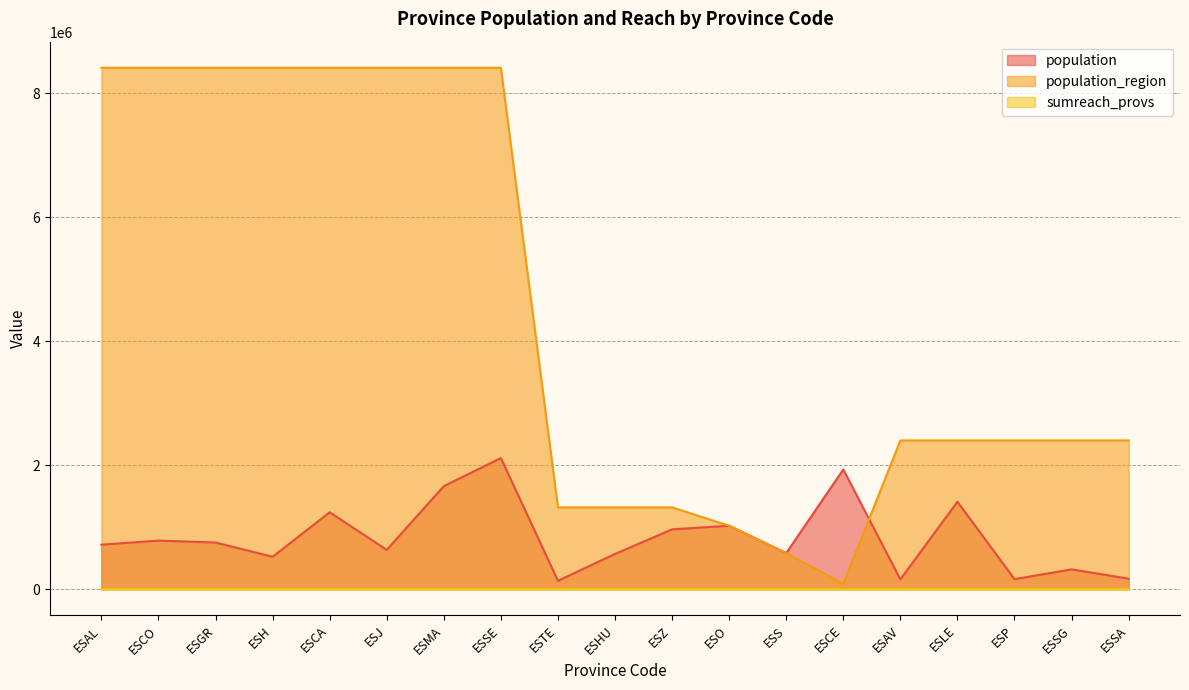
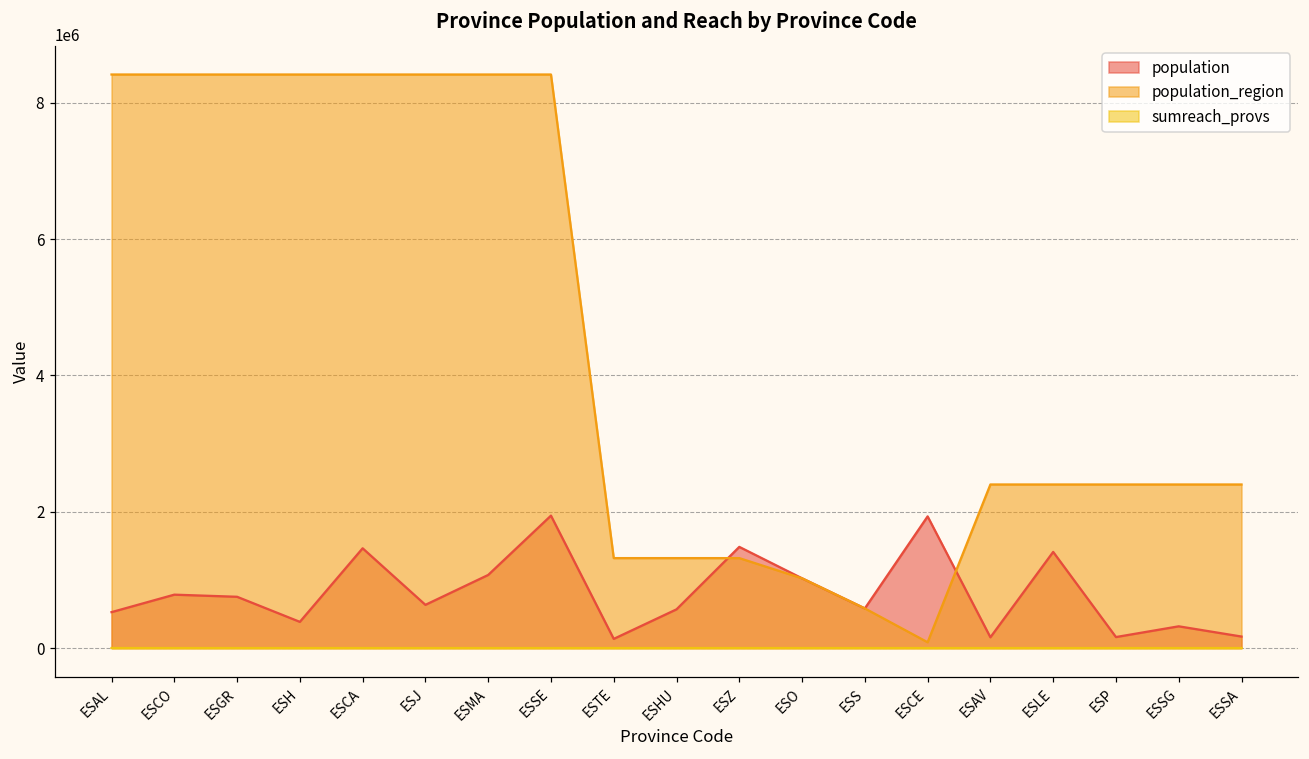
  {
    "population": {
-     "ESAL": 700000,
+     "ESAL": 500000,
      "ESCO": 800000,
      "ESGR": 800000,
-     "ESH": 500000,
-     "ESCA": 1200000,
+     "ESH": 400000,
+     "ESCA": 1500000,
      "ESJ": 600000,
-     "ESMA": 1700000,
-     "ESSE": 2100000,
+     "ESMA": 1100000,
+     "ESSE": 1900000,
      "ESTE": 100000,
      "ESHU": 600000,
-     "ESZ": 1000000,
+     "ESZ": 1500000,
      "ESCE": 1900000,
      "ESAV": 200000,
      "ESLE": 1400000,
      "ESP": 200000,
      "ESSG": 300000,
      "ESSA": 200000
    }
  }
